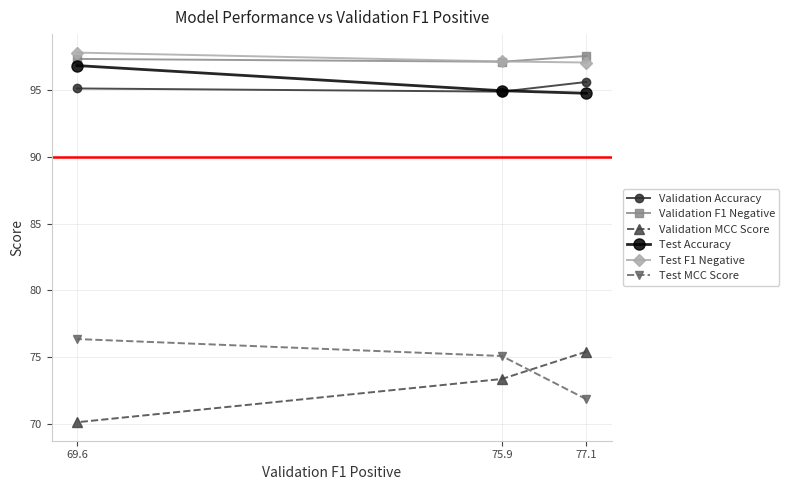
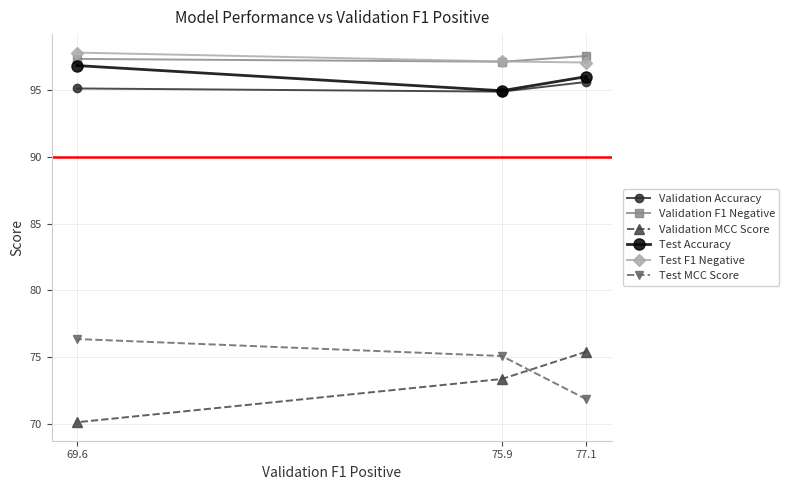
  {
    "Test Accuracy": {
      "69.6": 96.9,
-     "77.1": 94.8
+     "77.1": 96.0
    }
  }
